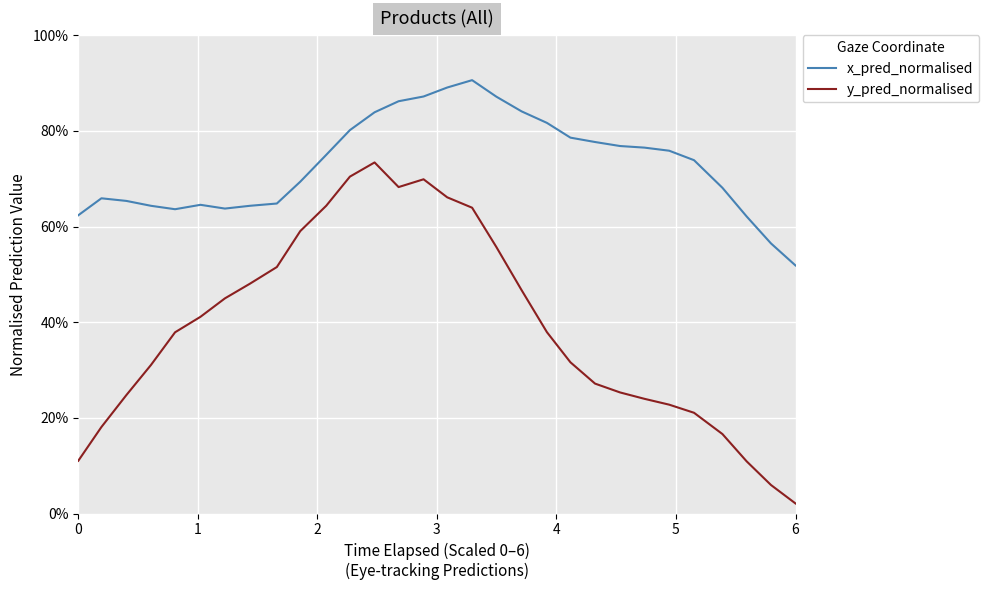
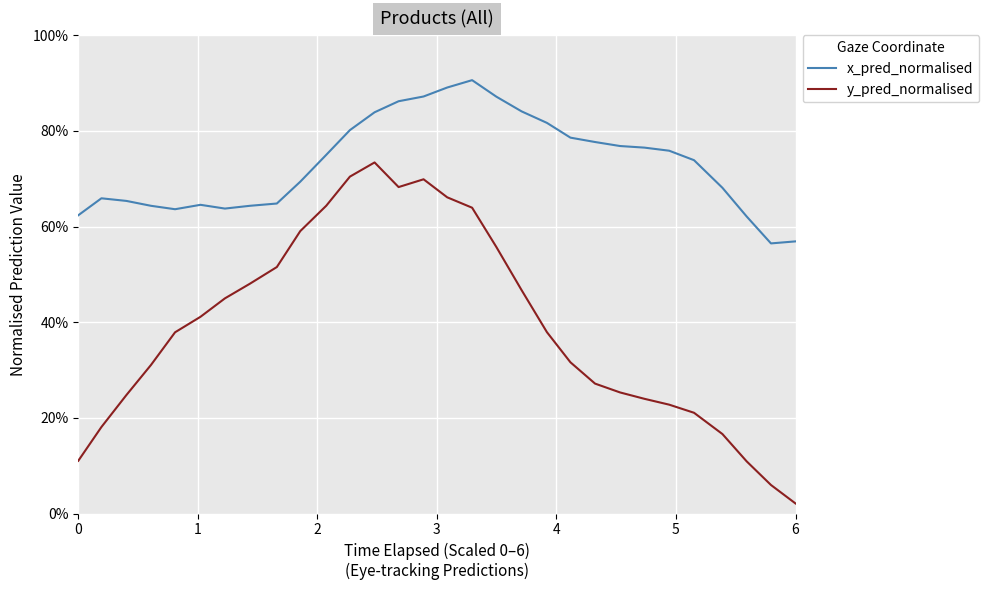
  {
    "x_pred_normalised": {
      "0": "62%",
-     "6": "52%"
+     "6": "57%"
    },
    "y_pred_normalised": {
      "0": "11%",
      "6": "2%"
    }
  }
